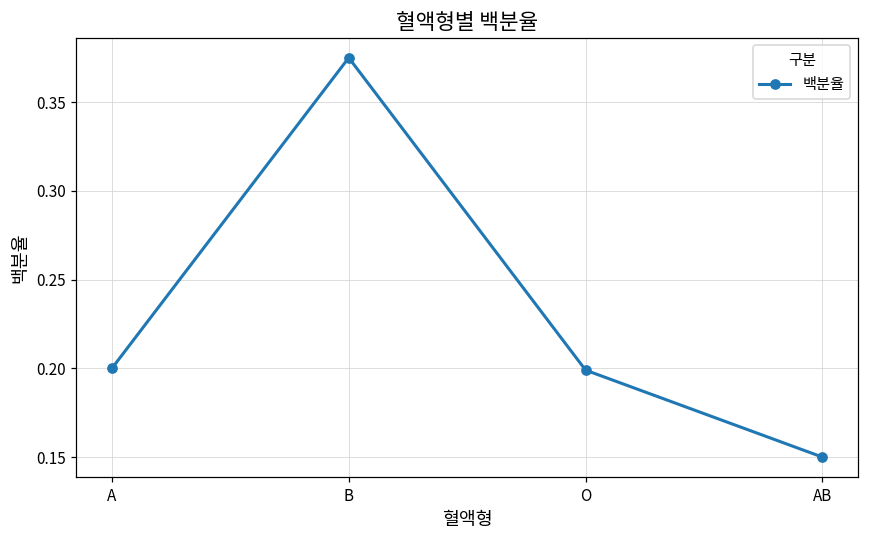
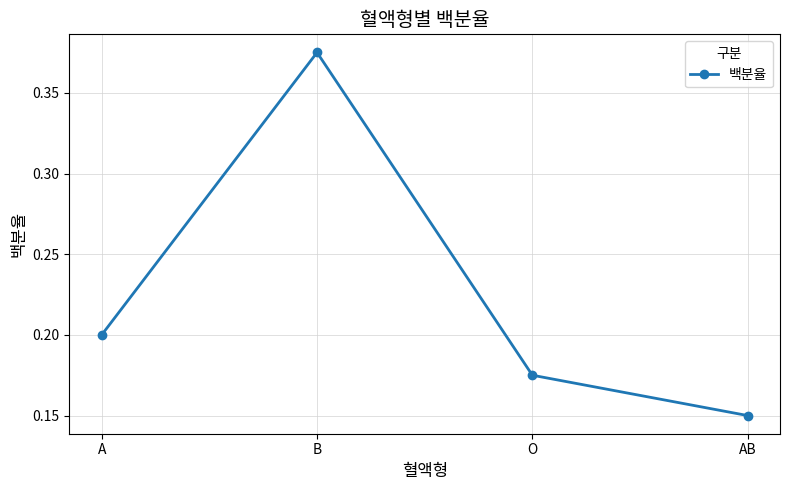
  {
    "A": 0.200,
    "B": 0.375,
-   "O": 0.199,
+   "O": 0.175,
    "AB": 0.150
  }
